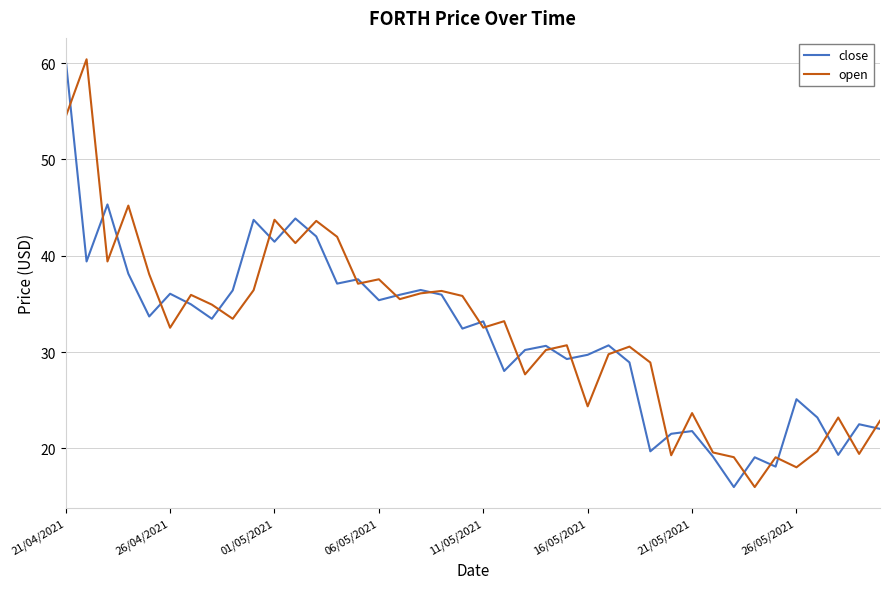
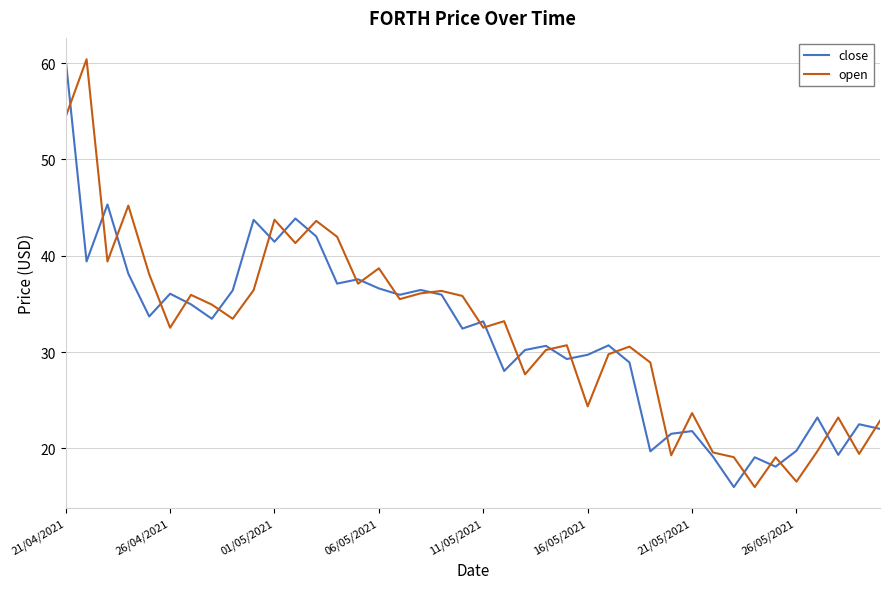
  {
    "close": {
      "21/04/2021": 60,
      "26/04/2021": 36,
      "01/05/2021": 41,
-     "06/05/2021": 35,
+     "06/05/2021": 37,
      "11/05/2021": 33,
      "16/05/2021": 30,
      "21/05/2021": 22,
-     "26/05/2021": 25
+     "26/05/2021": 20
    },
    "open": {
      "21/04/2021": 54,
      "26/04/2021": 33,
      "01/05/2021": 44,
-     "06/05/2021": 38,
+     "06/05/2021": 39,
      "11/05/2021": 33,
      "16/05/2021": 24,
      "21/05/2021": 24,
-     "26/05/2021": 18
+     "26/05/2021": 17
    }
  }
